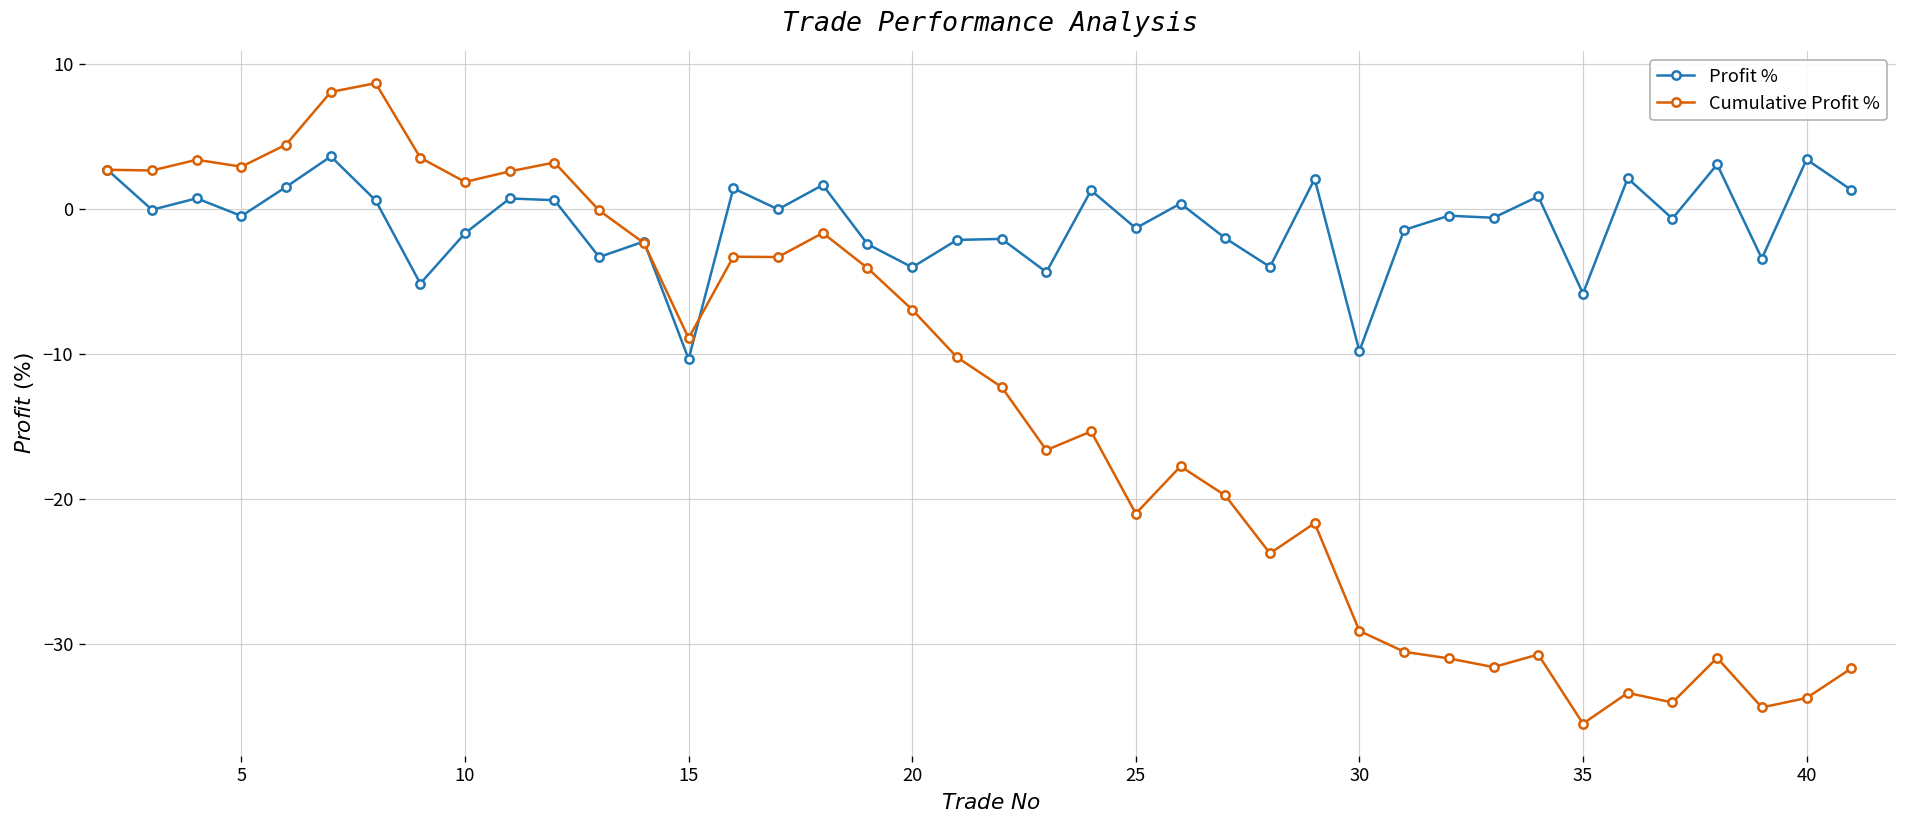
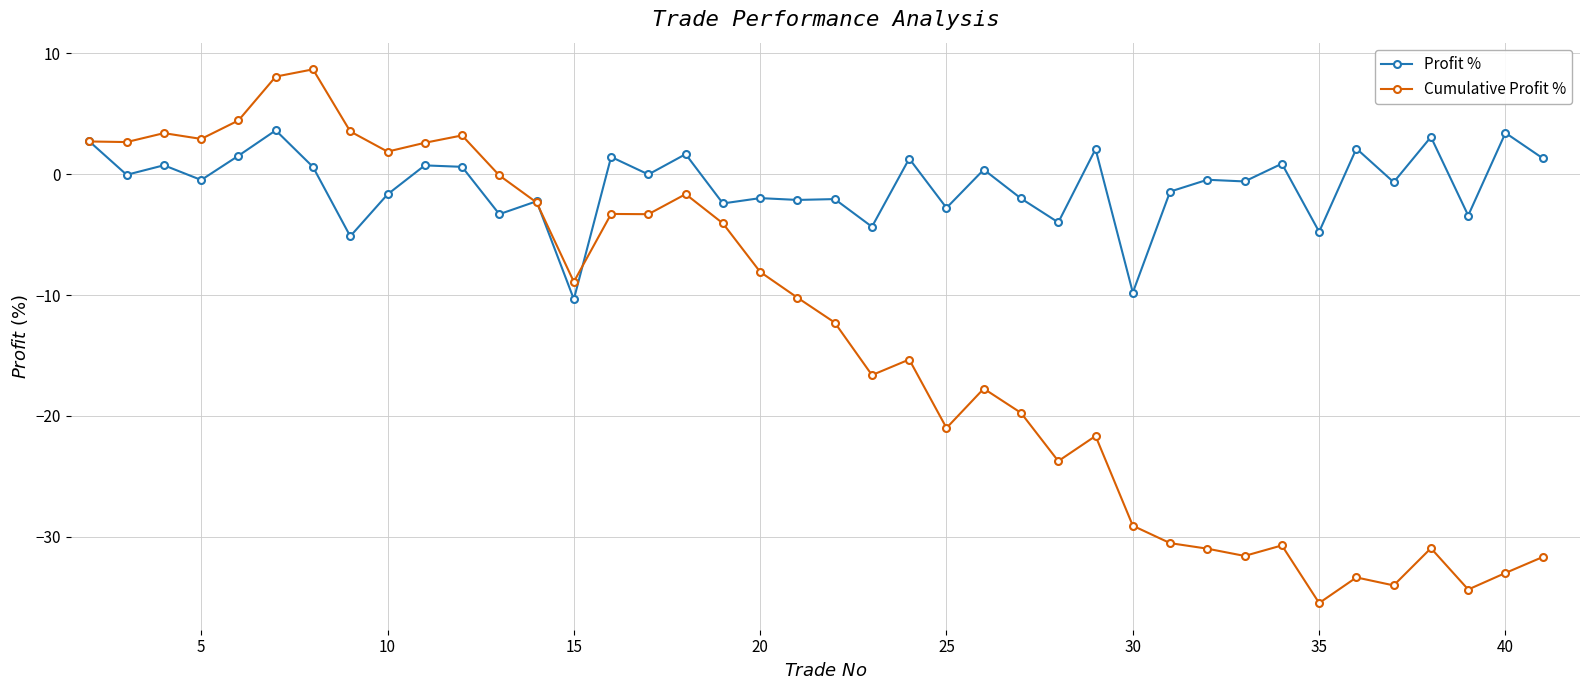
  {
    "Profit %": {
      "5": -0.5,
      "10": -1.7,
      "15": -10.4,
-     "20": -4.0,
-     "25": -1.3,
+     "20": -2.0,
+     "25": -2.8,
      "30": -9.8,
-     "35": -5.8,
+     "35": -4.8,
      "40": 3.4
    },
    "Cumulative Profit %": {
      "5": 2.9,
      "10": 1.9,
      "15": -8.9,
-     "20": -6.9,
+     "20": -8.1,
      "25": -21.0,
      "30": -29.1,
      "35": -35.5,
-     "40": -33.7
+     "40": -33.0
    }
  }
